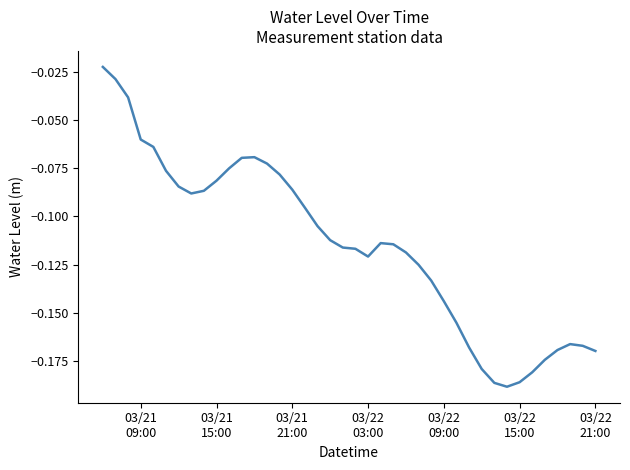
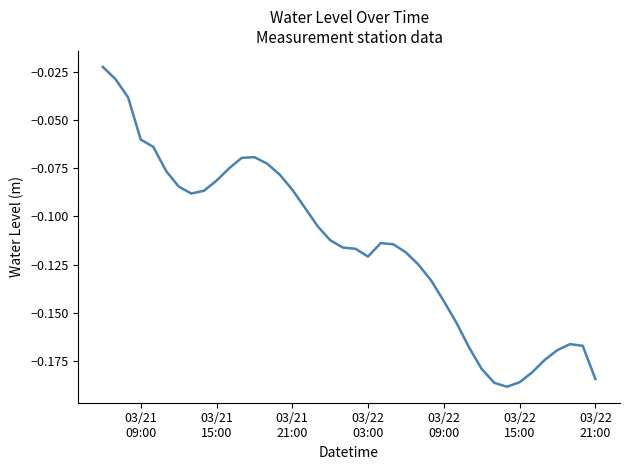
  {
    "03/21 09:00": -0.060,
    "03/21 15:00": -0.081,
    "03/21 21:00": -0.086,
    "03/22 03:00": -0.121,
    "03/22 09:00": -0.144,
    "03/22 15:00": -0.186,
-   "03/22 21:00": -0.170
+   "03/22 21:00": -0.184
  }
